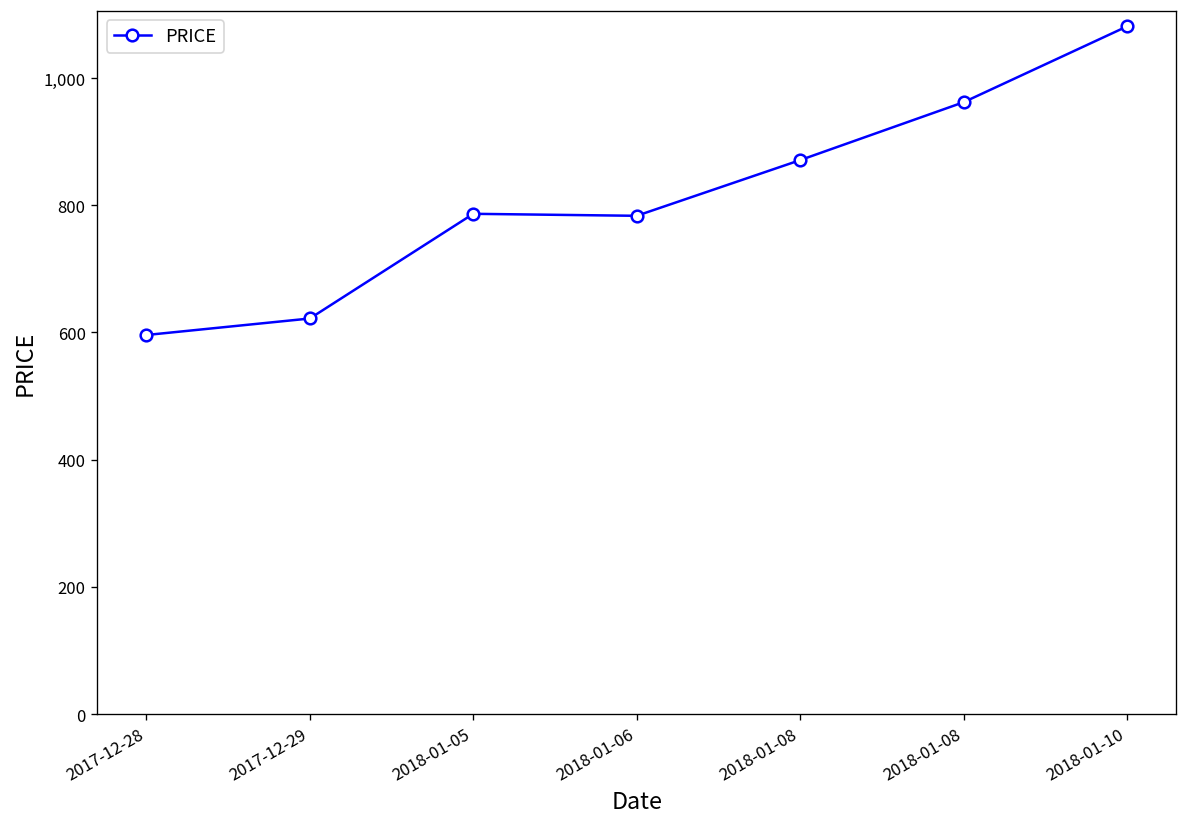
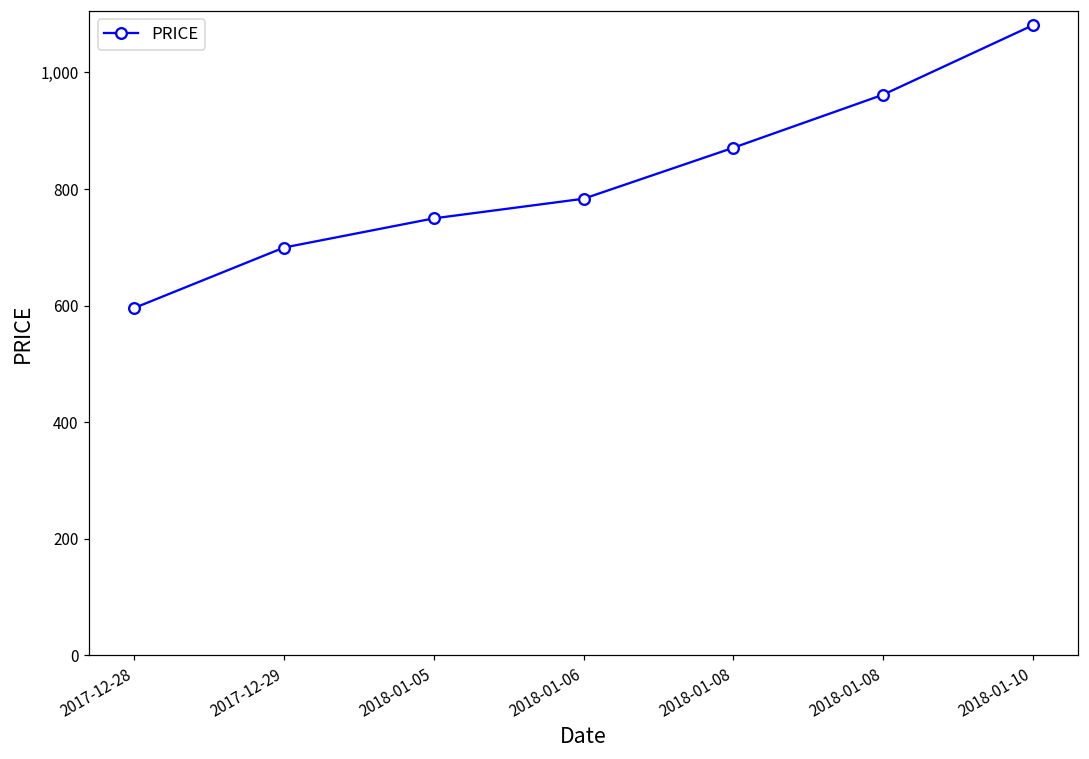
  {
    "2017-12-28": "600",
-   "2017-12-29": "620",
-   "2018-01-05": "790",
+   "2017-12-29": "700",
+   "2018-01-05": "750",
    "2018-01-06": "780",
    "2018-01-10": "1,080"
  }
